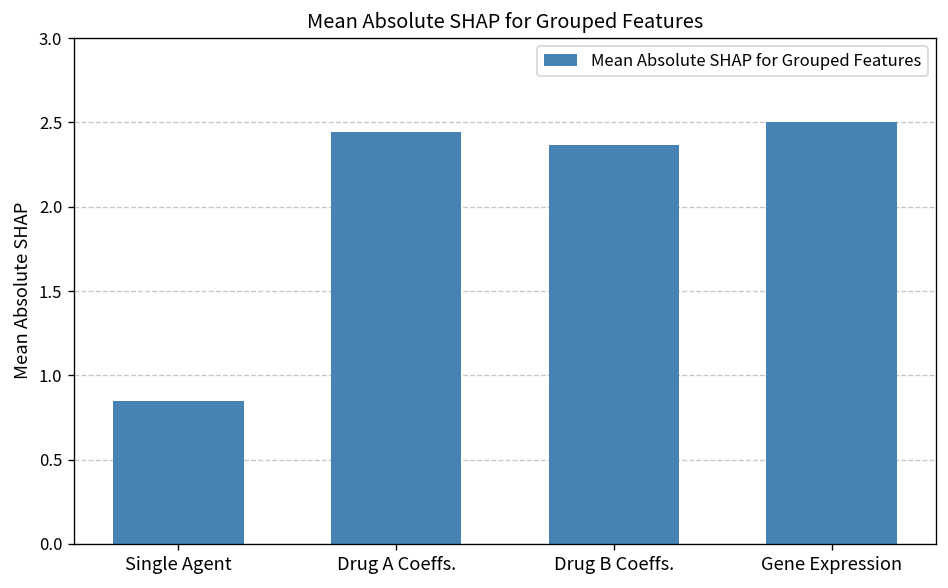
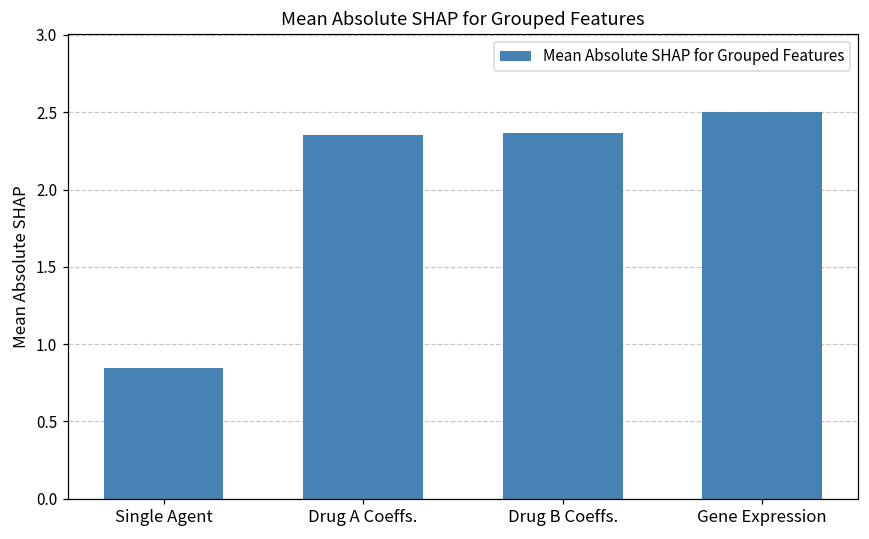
  {
    "Single Agent": 0.85,
-   "Drug A Coeffs.": 2.44,
+   "Drug A Coeffs.": 2.35,
    "Drug B Coeffs.": 2.36,
    "Gene Expression": 2.50
  }
